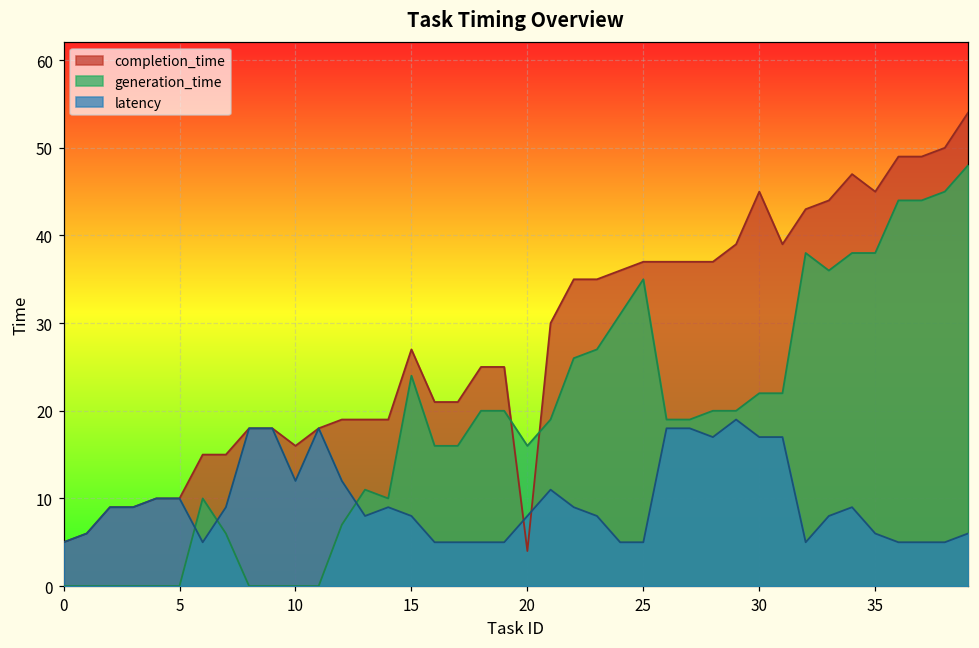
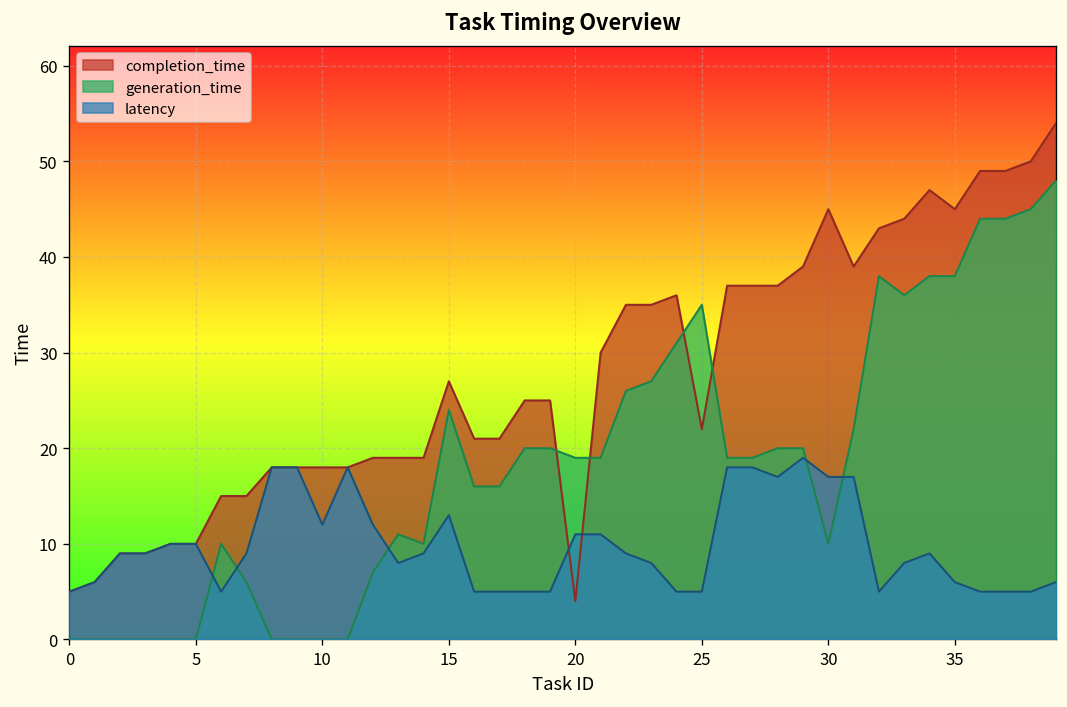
  {
    "completion_time": {
-     "10": 16,
+     "10": 18,
      "15": 27,
      "20": 4,
-     "25": 37,
+     "25": 22,
      "30": 45,
      "35": 45
    },
    "generation_time": {
      "0": 0,
      "5": 0,
      "10": 0,
      "15": 24,
-     "20": 16,
+     "20": 19,
      "25": 35,
-     "30": 22,
+     "30": 10,
      "35": 38
    },
    "latency": {
      "10": 12,
-     "15": 8,
-     "20": 8,
+     "15": 13,
+     "20": 11,
      "25": 5,
      "30": 17,
      "35": 6
    }
  }
